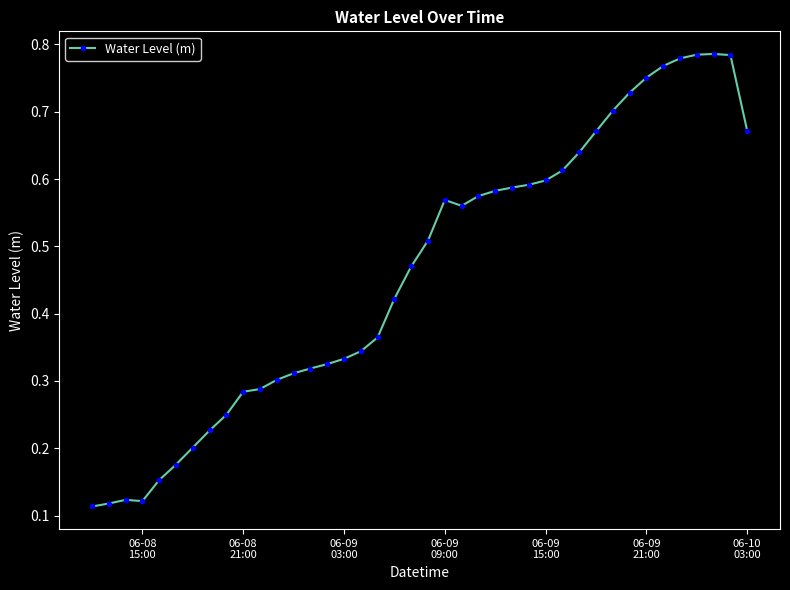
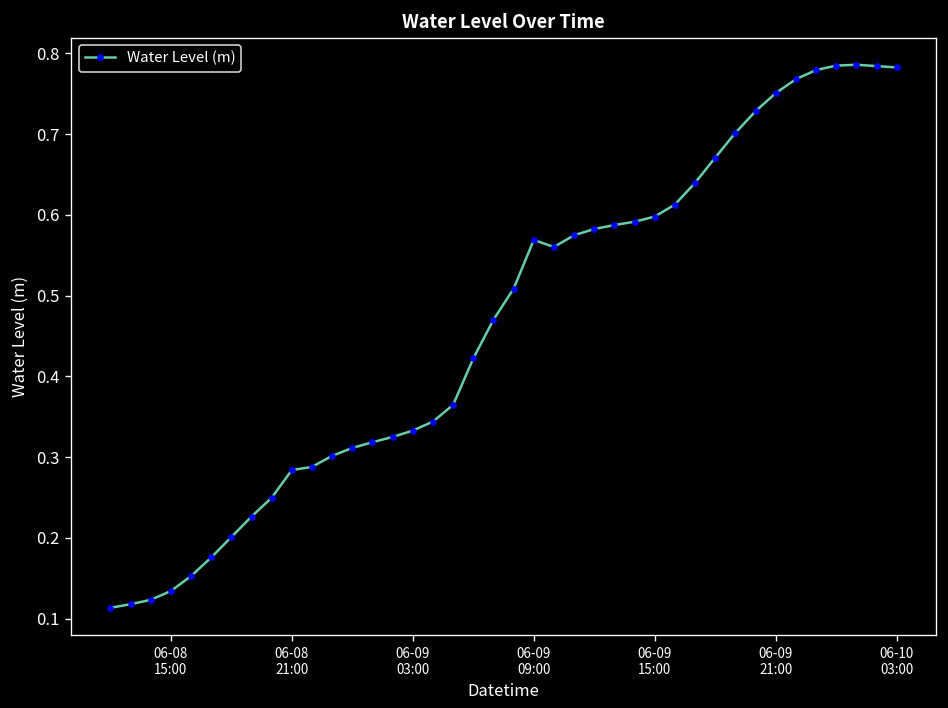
  {
-   "06-08 15:00": 0.12,
+   "06-08 15:00": 0.13,
    "06-08 21:00": 0.28,
    "06-09 03:00": 0.33,
    "06-09 09:00": 0.57,
    "06-09 15:00": 0.60,
    "06-09 21:00": 0.75,
-   "06-10 03:00": 0.67
+   "06-10 03:00": 0.78
  }
